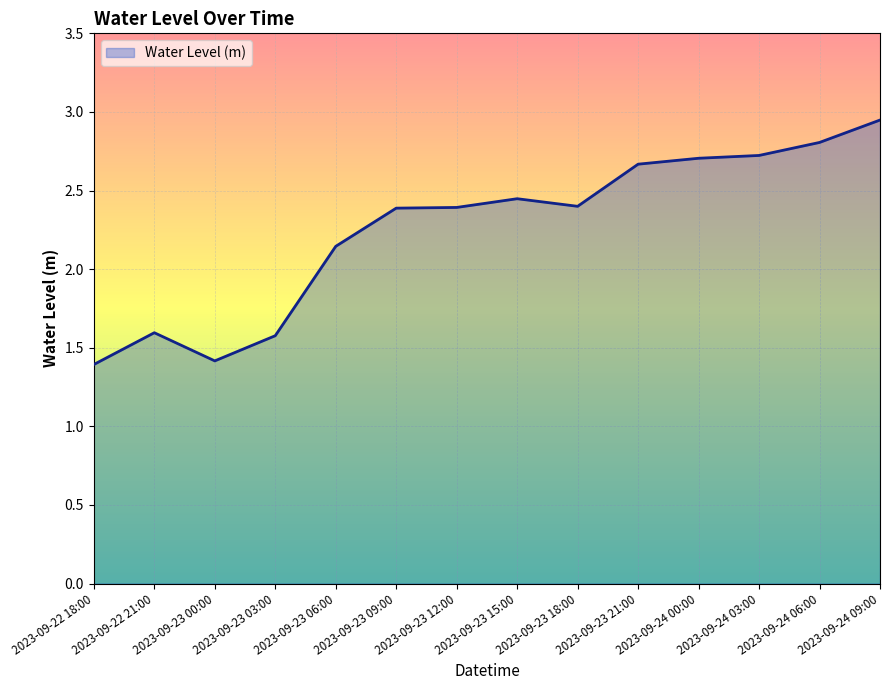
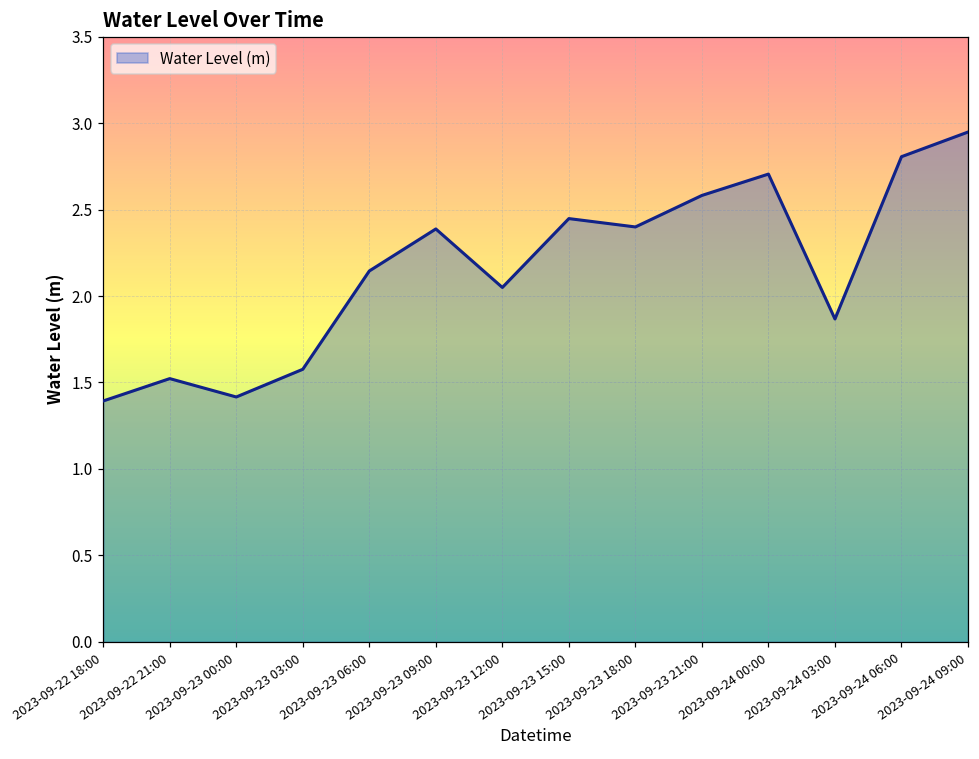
  {
    "2023-09-22 18:00": 1.39,
-   "2023-09-22 21:00": 1.60,
+   "2023-09-22 21:00": 1.52,
    "2023-09-23 00:00": 1.42,
    "2023-09-23 03:00": 1.58,
    "2023-09-23 06:00": 2.14,
    "2023-09-23 09:00": 2.39,
-   "2023-09-23 12:00": 2.39,
+   "2023-09-23 12:00": 2.05,
    "2023-09-23 15:00": 2.45,
    "2023-09-23 18:00": 2.40,
-   "2023-09-23 21:00": 2.67,
+   "2023-09-23 21:00": 2.58,
    "2023-09-24 00:00": 2.71,
-   "2023-09-24 03:00": 2.72,
+   "2023-09-24 03:00": 1.87,
    "2023-09-24 06:00": 2.81,
    "2023-09-24 09:00": 2.95
  }
